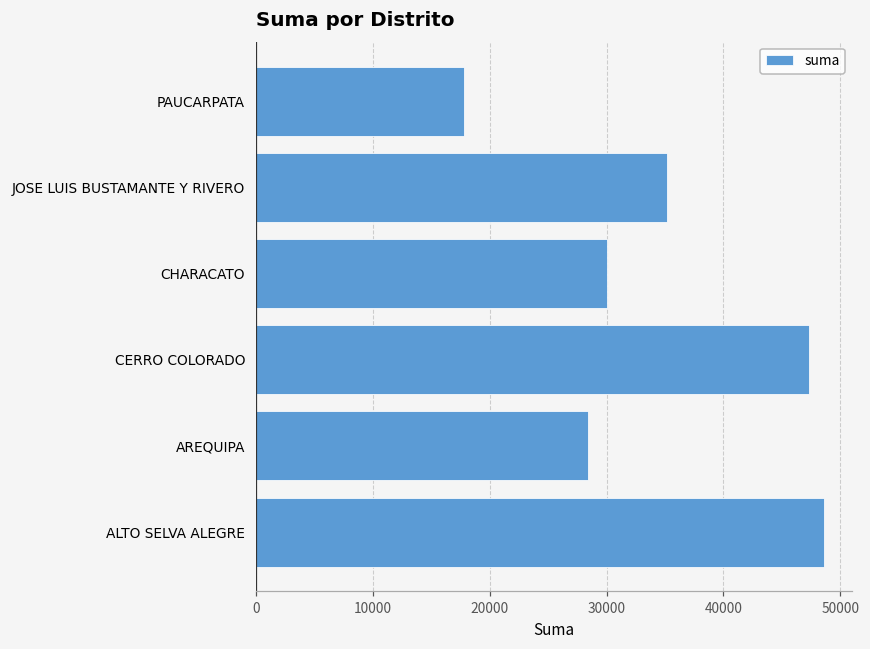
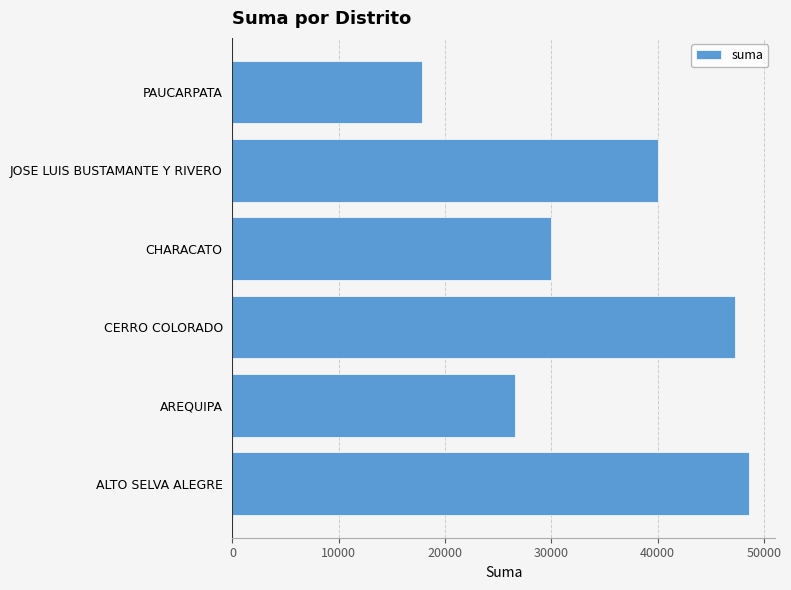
  {
    "PAUCARPATA": 17800,
-   "JOSE LUIS BUSTAMANTE Y RIVERO": 35200,
+   "JOSE LUIS BUSTAMANTE Y RIVERO": 40000,
    "CHARACATO": 30000,
    "CERRO COLORADO": 47300,
-   "AREQUIPA": 28400,
+   "AREQUIPA": 26600,
    "ALTO SELVA ALEGRE": 48600
  }
